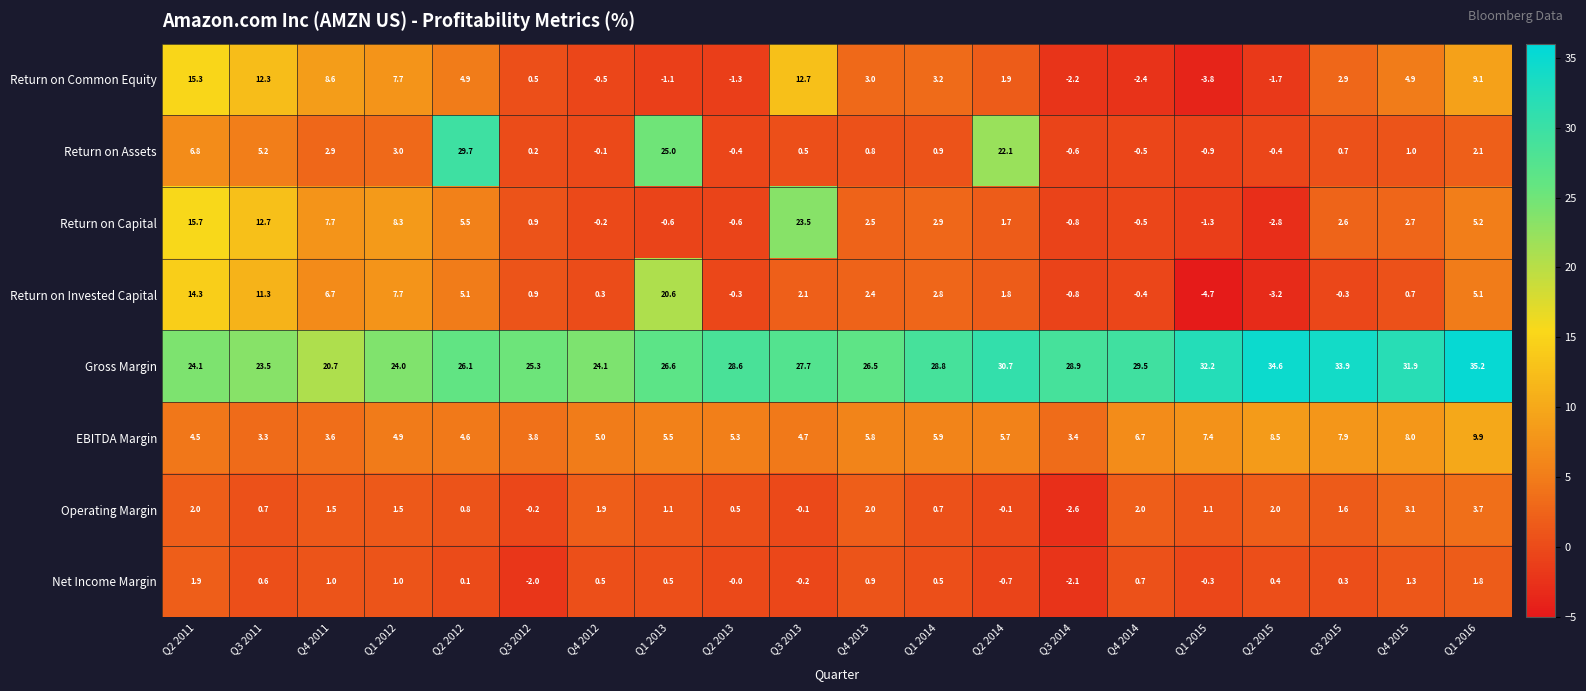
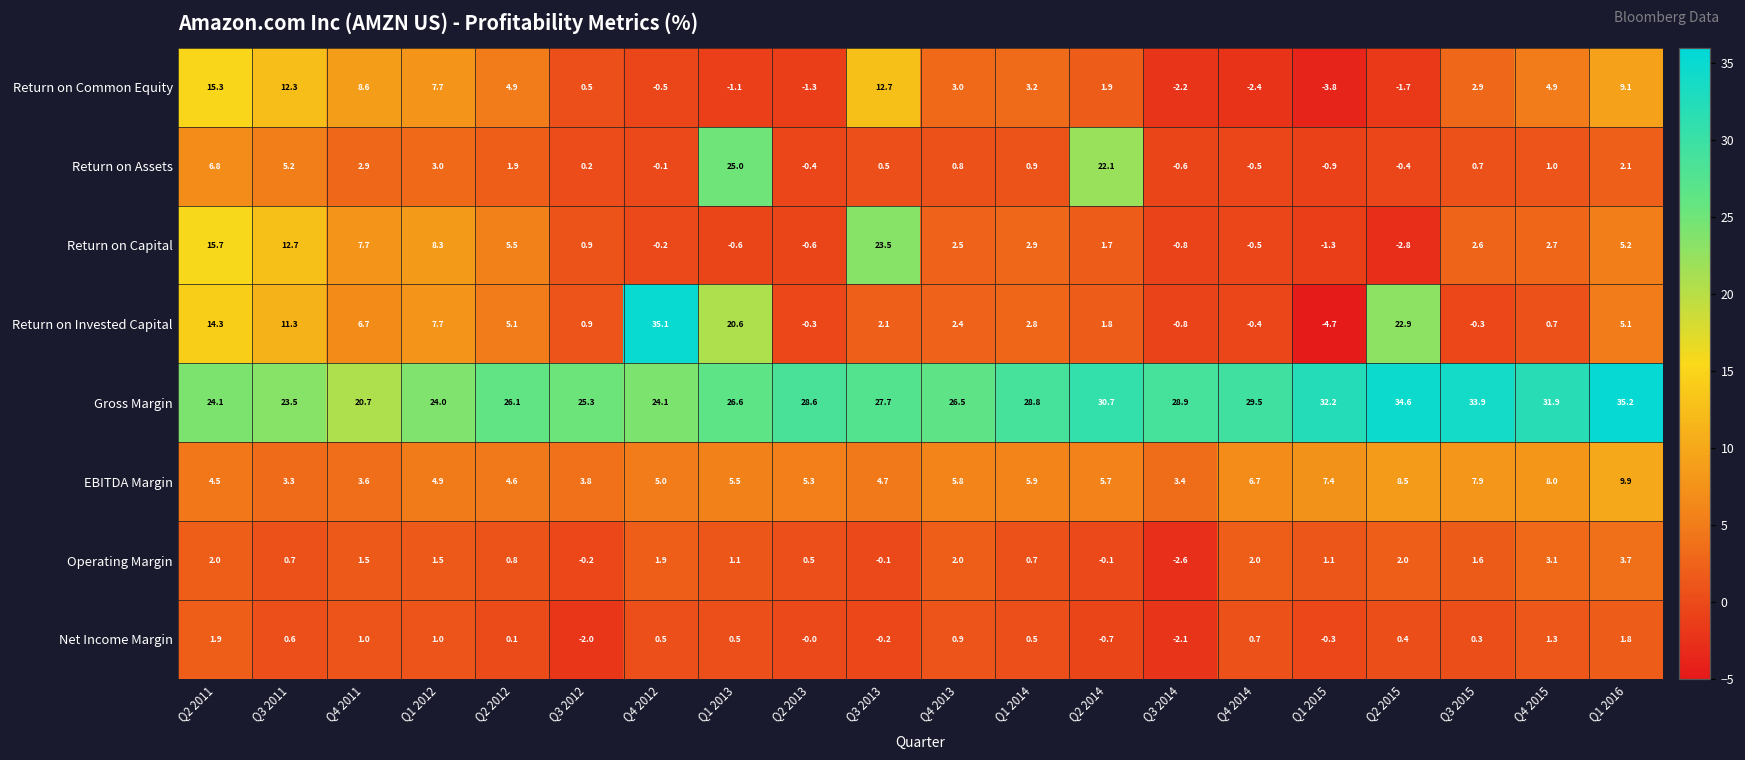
  {
    "Return on Common Equity": {
      "Q2 2011": 15.3,
      "Q3 2011": 12.3,
      "Q4 2011": 8.6,
      "Q1 2012": 7.7,
      "Q2 2012": 4.9,
      "Q3 2012": 0.5,
      "Q4 2012": -0.5,
      "Q1 2013": -1.1,
      "Q2 2013": -1.3,
      "Q3 2013": 12.7,
      "Q4 2013": 3.0,
      "Q1 2014": 3.2,
      "Q2 2014": 1.9,
      "Q3 2014": -2.2,
      "Q4 2014": -2.4,
      "Q1 2015": -3.8,
      "Q2 2015": -1.7,
      "Q3 2015": 2.9,
      "Q4 2015": 4.9,
      "Q1 2016": 9.1
    },
    "Return on Assets": {
      "Q2 2011": 6.8,
      "Q3 2011": 5.2,
      "Q4 2011": 2.9,
      "Q1 2012": 3.0,
-     "Q2 2012": 29.7,
+     "Q2 2012": 1.9,
      "Q3 2012": 0.2,
      "Q4 2012": -0.1,
      "Q1 2013": 25.0,
      "Q2 2013": -0.4,
      "Q3 2013": 0.5,
      "Q4 2013": 0.8,
      "Q1 2014": 0.9,
      "Q2 2014": 22.1,
      "Q3 2014": -0.6,
      "Q4 2014": -0.5,
      "Q1 2015": -0.9,
      "Q2 2015": -0.4,
      "Q3 2015": 0.7,
      "Q4 2015": 1.0,
      "Q1 2016": 2.1
    },
    "Return on Capital": {
      "Q2 2011": 15.7,
      "Q3 2011": 12.7,
      "Q4 2011": 7.7,
      "Q1 2012": 8.3,
      "Q2 2012": 5.5,
      "Q3 2012": 0.9,
      "Q4 2012": -0.2,
      "Q1 2013": -0.6,
      "Q2 2013": -0.6,
      "Q3 2013": 23.5,
      "Q4 2013": 2.5,
      "Q1 2014": 2.9,
      "Q2 2014": 1.7,
      "Q3 2014": -0.8,
      "Q4 2014": -0.5,
      "Q1 2015": -1.3,
      "Q2 2015": -2.8,
      "Q3 2015": 2.6,
      "Q4 2015": 2.7,
      "Q1 2016": 5.2
    },
    "Return on Invested Capital": {
      "Q2 2011": 14.3,
      "Q3 2011": 11.3,
      "Q4 2011": 6.7,
      "Q1 2012": 7.7,
      "Q2 2012": 5.1,
      "Q3 2012": 0.9,
-     "Q4 2012": 0.3,
+     "Q4 2012": 35.1,
      "Q1 2013": 20.6,
      "Q2 2013": -0.3,
      "Q3 2013": 2.1,
      "Q4 2013": 2.4,
      "Q1 2014": 2.8,
      "Q2 2014": 1.8,
      "Q3 2014": -0.8,
      "Q4 2014": -0.4,
      "Q1 2015": -4.7,
-     "Q2 2015": -3.2,
+     "Q2 2015": 22.9,
      "Q3 2015": -0.3,
      "Q4 2015": 0.7,
      "Q1 2016": 5.1
    },
    "Gross Margin": {
      "Q2 2011": 24.1,
      "Q3 2011": 23.5,
      "Q4 2011": 20.7,
      "Q1 2012": 24.0,
      "Q2 2012": 26.1,
      "Q3 2012": 25.3,
      "Q4 2012": 24.1,
      "Q1 2013": 26.6,
      "Q2 2013": 28.6,
      "Q3 2013": 27.7,
      "Q4 2013": 26.5,
      "Q1 2014": 28.8,
      "Q2 2014": 30.7,
      "Q3 2014": 28.9,
      "Q4 2014": 29.5,
      "Q1 2015": 32.2,
      "Q2 2015": 34.6,
      "Q3 2015": 33.9,
      "Q4 2015": 31.9,
      "Q1 2016": 35.2
    },
    "EBITDA Margin": {
      "Q2 2011": 4.5,
      "Q3 2011": 3.3,
      "Q4 2011": 3.6,
      "Q1 2012": 4.9,
      "Q2 2012": 4.6,
      "Q3 2012": 3.8,
      "Q4 2012": 5.0,
      "Q1 2013": 5.5,
      "Q2 2013": 5.3,
      "Q3 2013": 4.7,
      "Q4 2013": 5.8,
      "Q1 2014": 5.9,
      "Q2 2014": 5.7,
      "Q3 2014": 3.4,
      "Q4 2014": 6.7,
      "Q1 2015": 7.4,
      "Q2 2015": 8.5,
      "Q3 2015": 7.9,
      "Q4 2015": 8.0,
      "Q1 2016": 9.9
    },
    "Operating Margin": {
      "Q2 2011": 2.0,
      "Q3 2011": 0.7,
      "Q4 2011": 1.5,
      "Q1 2012": 1.5,
      "Q2 2012": 0.8,
      "Q3 2012": -0.2,
      "Q4 2012": 1.9,
      "Q1 2013": 1.1,
      "Q2 2013": 0.5,
      "Q3 2013": -0.1,
      "Q4 2013": 2.0,
      "Q1 2014": 0.7,
      "Q2 2014": -0.1,
      "Q3 2014": -2.6,
      "Q4 2014": 2.0,
      "Q1 2015": 1.1,
      "Q2 2015": 2.0,
      "Q3 2015": 1.6,
      "Q4 2015": 3.1,
      "Q1 2016": 3.7
    },
    "Net Income Margin": {
      "Q2 2011": 1.9,
      "Q3 2011": 0.6,
      "Q4 2011": 1.0,
      "Q1 2012": 1.0,
      "Q2 2012": 0.1,
      "Q3 2012": -2.0,
      "Q4 2012": 0.5,
      "Q1 2013": 0.5,
      "Q2 2013": -0.0,
      "Q3 2013": -0.2,
      "Q4 2013": 0.9,
      "Q1 2014": 0.5,
      "Q2 2014": -0.7,
      "Q3 2014": -2.1,
      "Q4 2014": 0.7,
      "Q1 2015": -0.3,
      "Q2 2015": 0.4,
      "Q3 2015": 0.3,
      "Q4 2015": 1.3,
      "Q1 2016": 1.8
    }
  }
